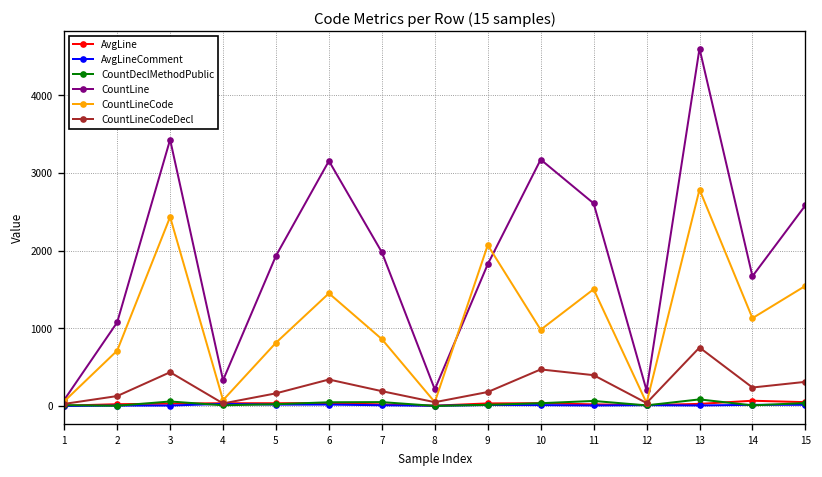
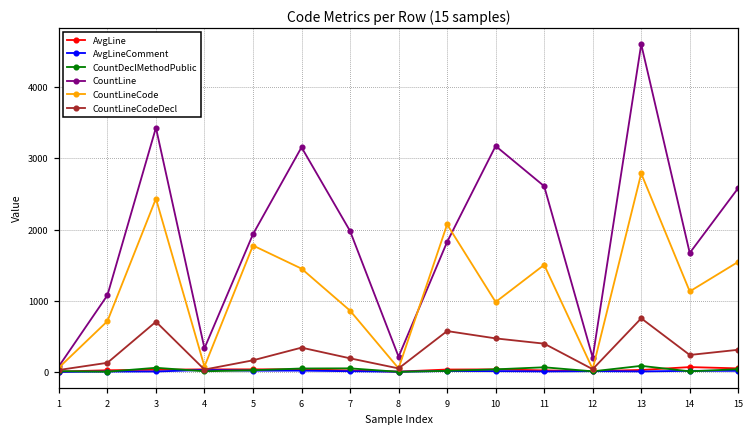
  {
    "AvgLine": {
      "14": 100
    },
    "CountDeclMethodPublic": {
      "11": 100,
      "13": 100
    },
    "CountLine": {
      "2": 1100,
      "3": 3400,
      "4": 300,
      "5": 1900,
      "6": 3200,
      "7": 2000,
      "8": 200,
      "9": 1800,
      "10": 3200,
      "11": 2600,
      "12": 200,
      "13": 4600,
      "14": 1700,
      "15": 2600
    },
    "CountLineCode": {
      "2": 700,
      "3": 2400,
-     "5": 800,
+     "5": 1800,
      "6": 1500,
      "7": 900,
      "9": 2100,
      "10": 1000,
      "11": 1500,
      "13": 2800,
      "14": 1100,
      "15": 1500
    },
    "CountLineCodeDecl": {
      "2": 100,
-     "3": 400,
+     "3": 700,
      "5": 200,
      "6": 300,
      "7": 200,
-     "9": 200,
+     "9": 600,
      "10": 500,
      "11": 400,
      "13": 800,
      "14": 200,
      "15": 300
    }
  }
